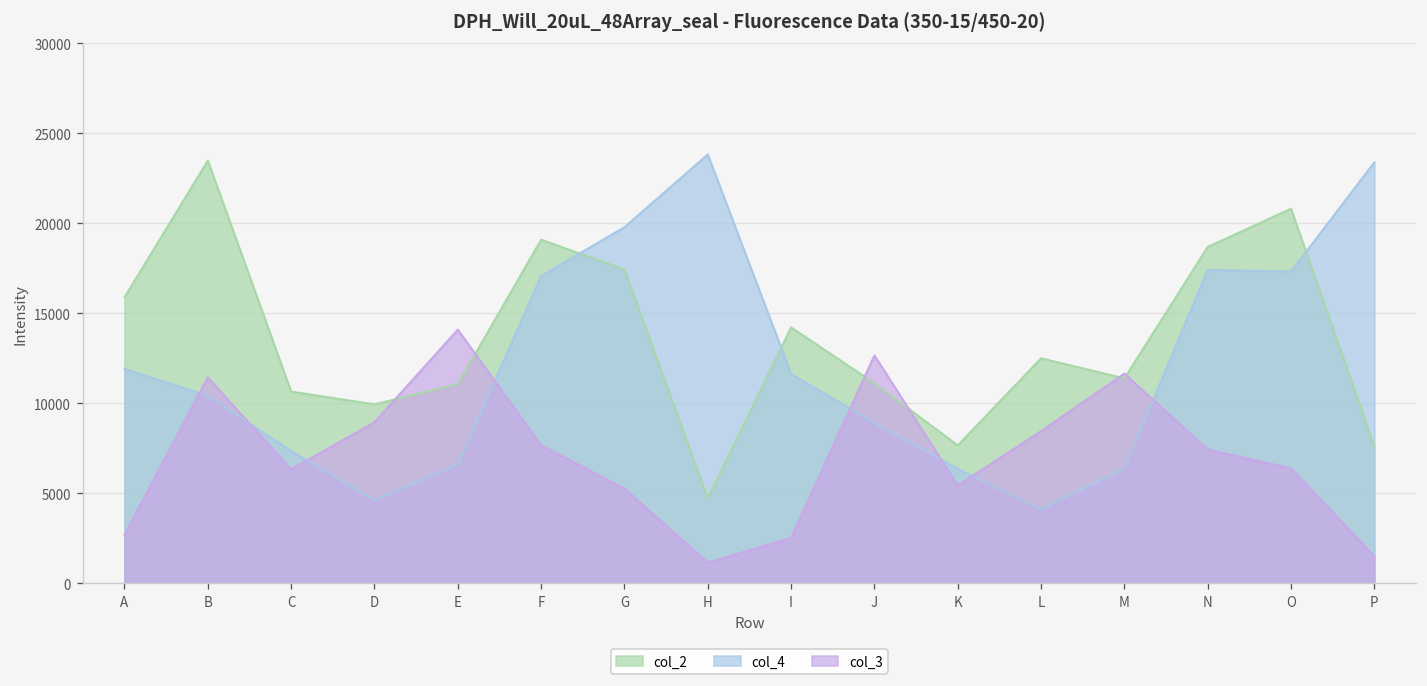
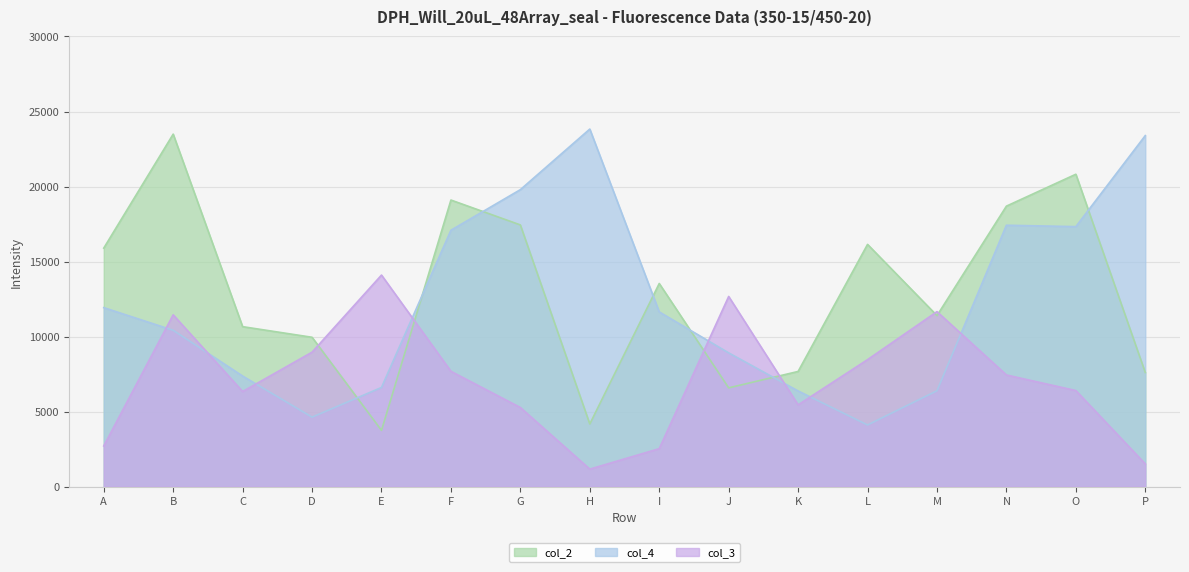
  {
    "col_2": {
      "A": 15900,
      "B": 23500,
      "C": 10700,
      "D": 10000,
-     "E": 11100,
+     "E": 3700,
      "F": 19100,
      "G": 17400,
-     "H": 4700,
-     "I": 14200,
-     "J": 11100,
+     "H": 4200,
+     "I": 13500,
+     "J": 6600,
      "K": 7700,
-     "L": 12500,
+     "L": 16100,
      "M": 11400,
      "N": 18700,
      "O": 20800,
      "P": 7600
    }
  }
